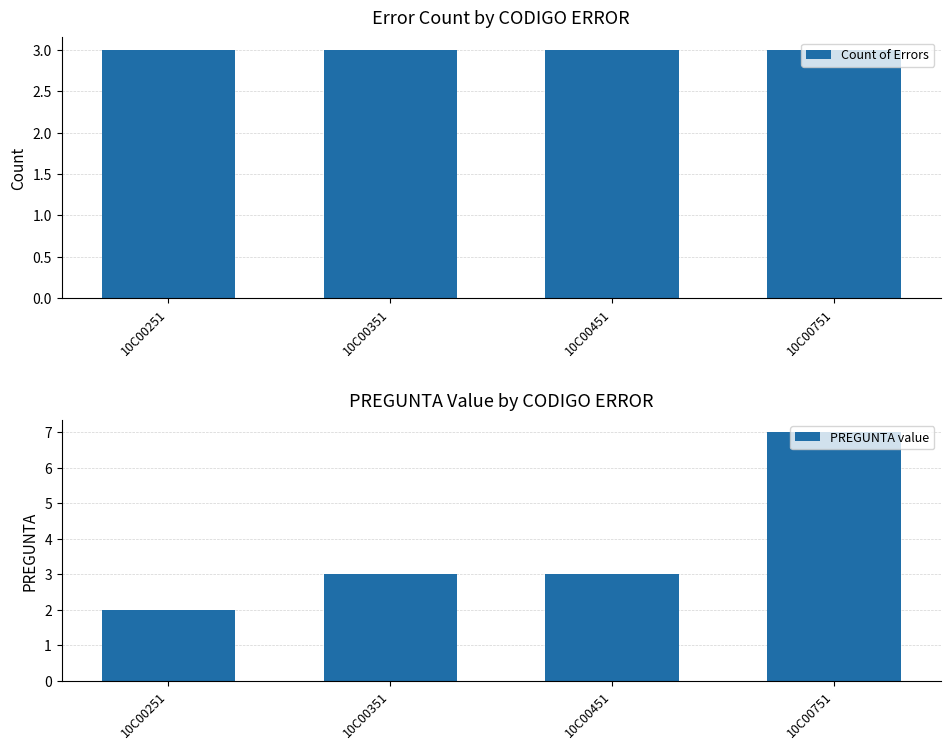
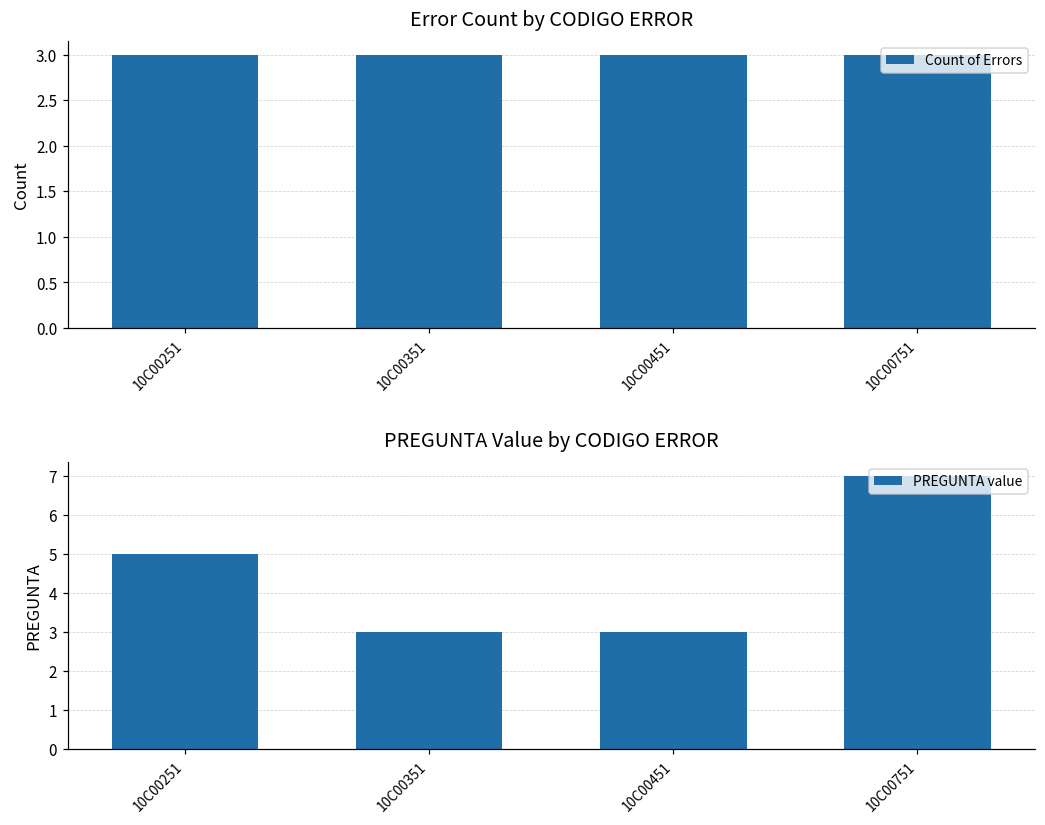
  {
    "Error Count by CODIGO ERROR": {
      "10C00251": 3.0,
      "10C00351": 3.0,
      "10C00451": 3.0
    },
    "PREGUNTA Value by CODIGO ERROR": {
-     "10C00251": 2,
+     "10C00251": 5,
      "10C00351": 3,
      "10C00451": 3
    }
  }
